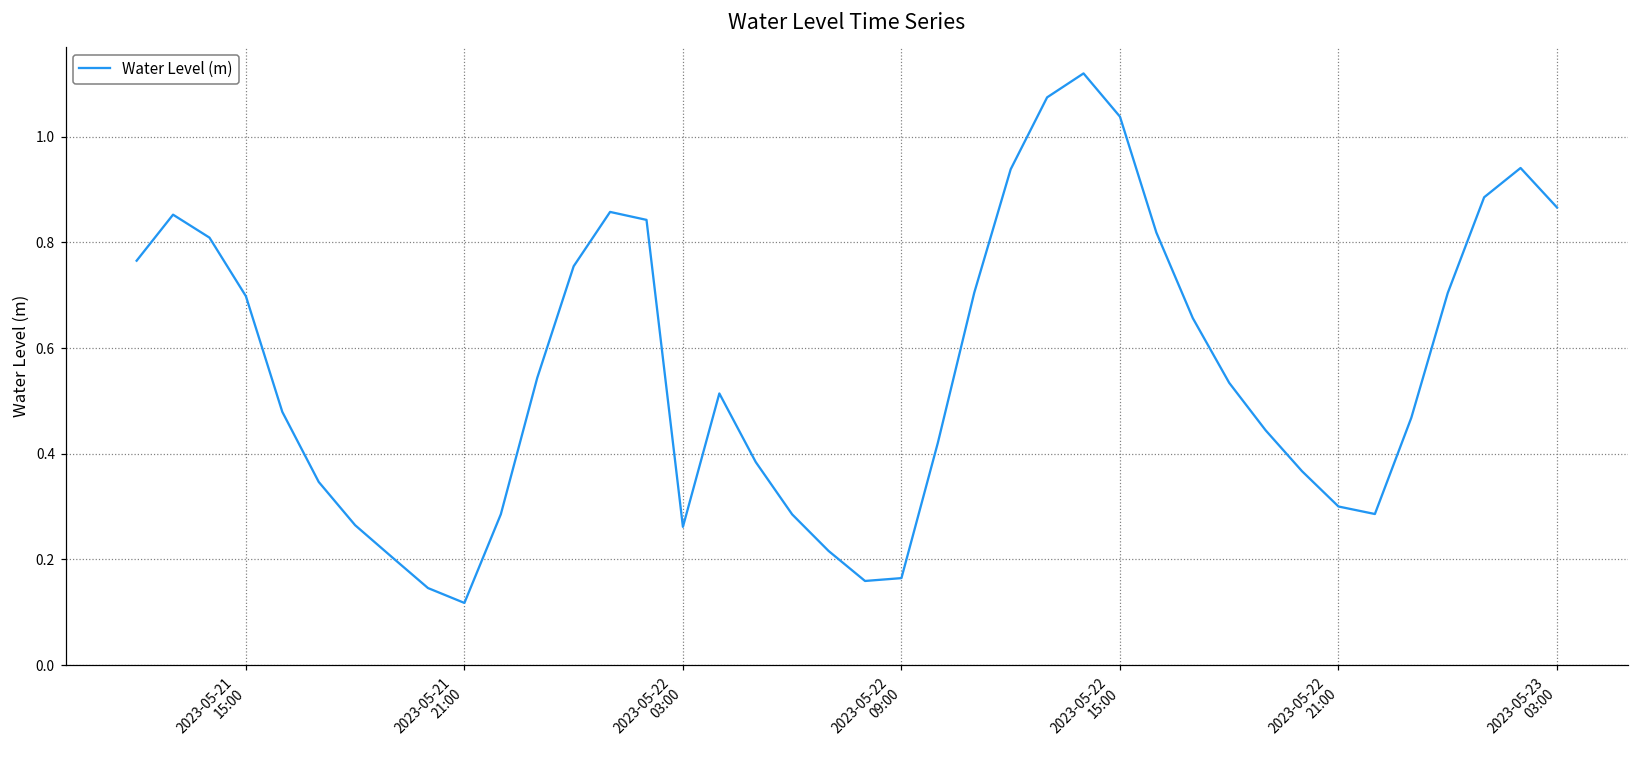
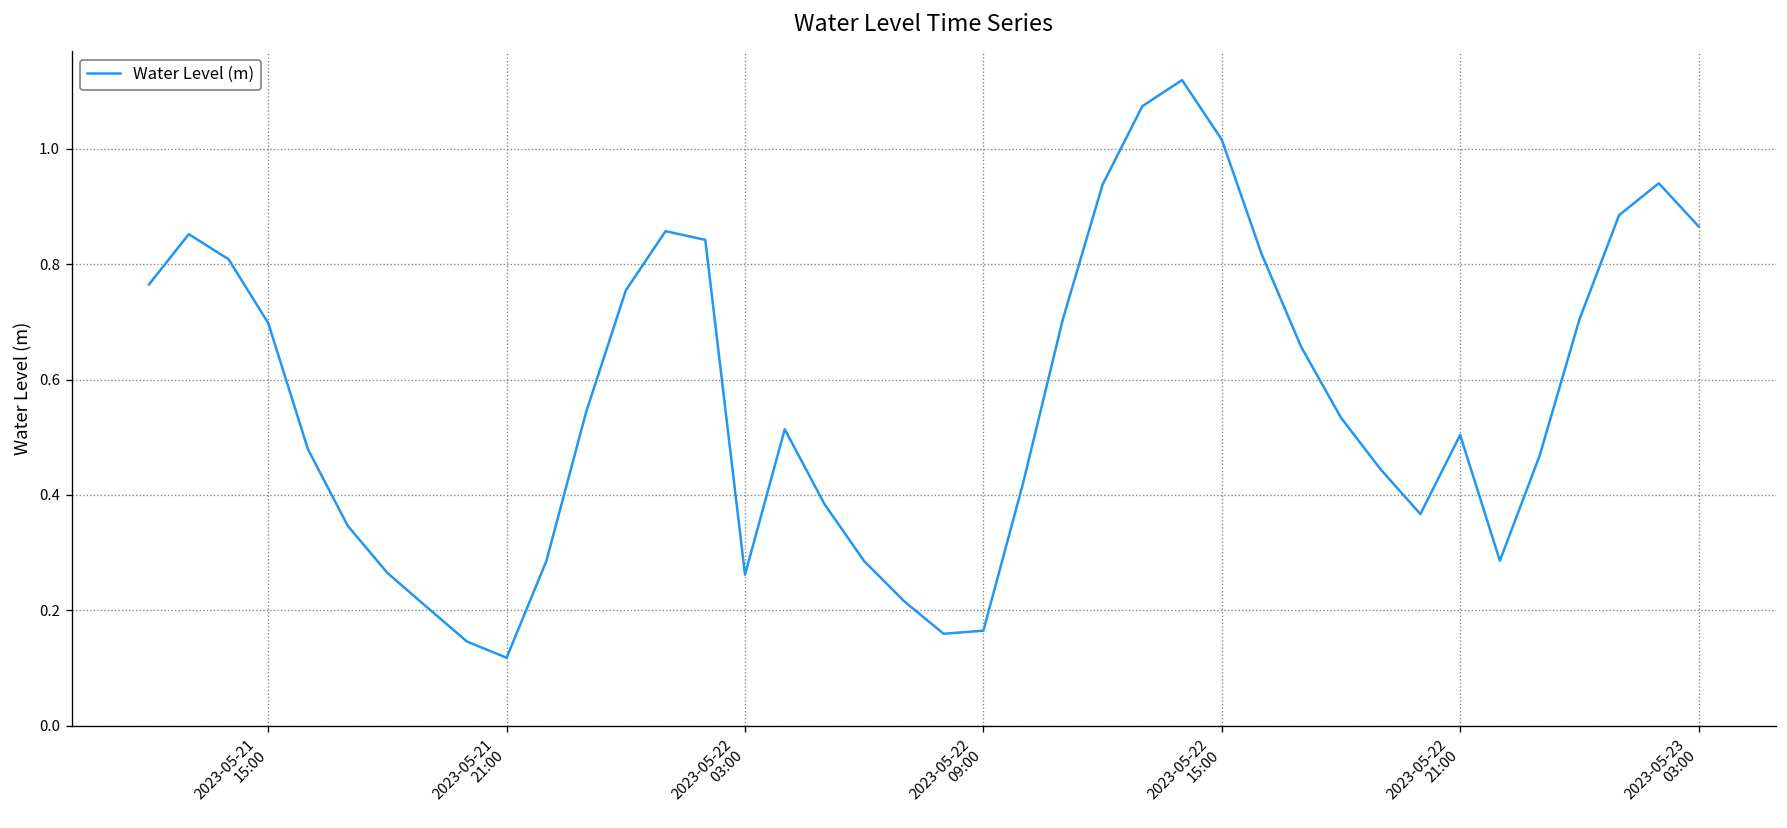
  {
    "2023-05-21 15:00": 0.70,
    "2023-05-21 21:00": 0.12,
    "2023-05-22 03:00": 0.26,
    "2023-05-22 09:00": 0.16,
-   "2023-05-22 15:00": 1.04,
-   "2023-05-22 21:00": 0.30,
+   "2023-05-22 15:00": 1.02,
+   "2023-05-22 21:00": 0.50,
    "2023-05-23 03:00": 0.87
  }
